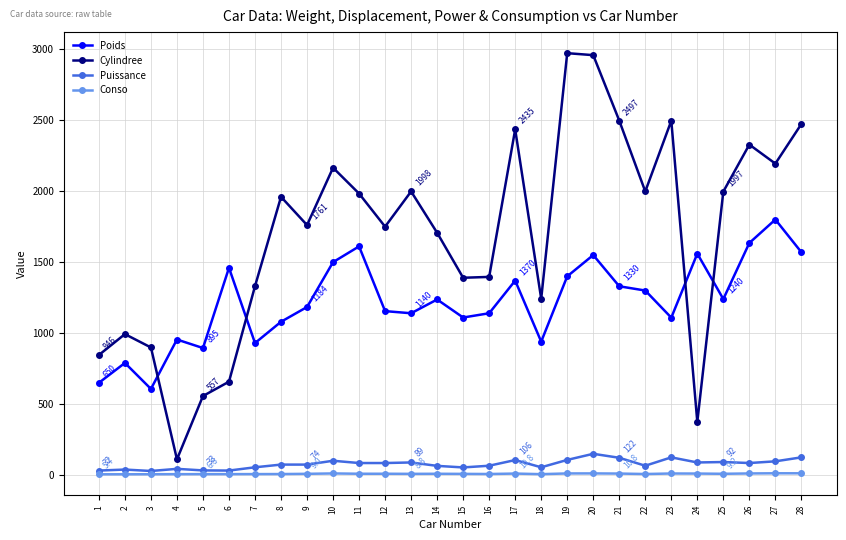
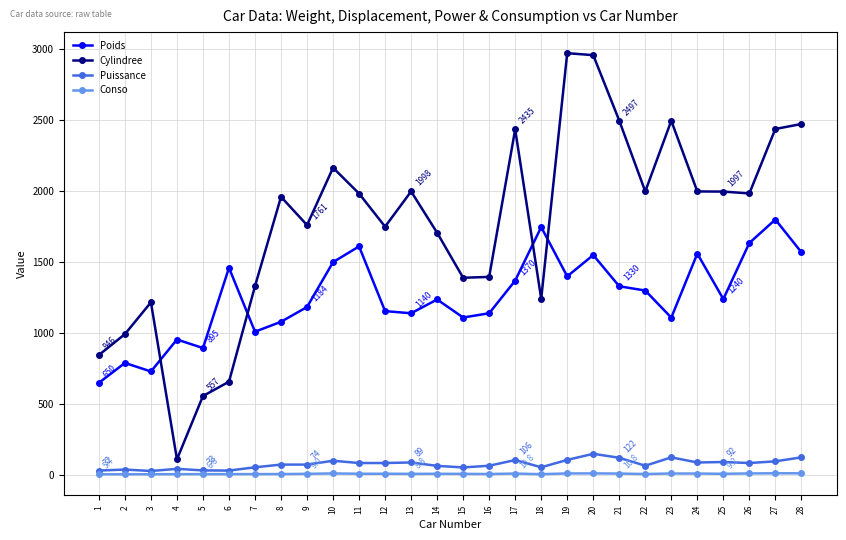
  {
    "Poids": {
      "2": 790,
-     "3": 610,
+     "3": 730,
      "4": 960,
      "6": 1460,
-     "7": 930,
+     "7": 1010,
      "8": 1080,
      "10": 1500,
      "11": 1610,
      "12": 1160,
      "15": 1110,
      "16": 1140,
-     "18": 940,
+     "18": 1750,
      "19": 1400,
      "20": 1550,
      "22": 1300,
      "23": 1110,
      "24": 1560,
      "26": 1640,
      "27": 1800,
      "28": 1570
    },
    "Cylindree": {
      "2": 990,
-     "3": 900,
+     "3": 1220,
      "4": 110,
      "6": 660,
      "7": 1330,
      "8": 1960,
      "10": 2170,
      "11": 1980,
      "12": 1750,
      "14": 1710,
      "15": 1390,
      "16": 1400,
      "18": 1240,
      "19": 2970,
      "20": 2960,
      "22": 2000,
      "23": 2500,
-     "24": 380,
-     "26": 2330,
-     "27": 2190,
+     "24": 2000,
+     "26": 1980,
+     "27": 2440,
      "28": 2470
    }
  }
